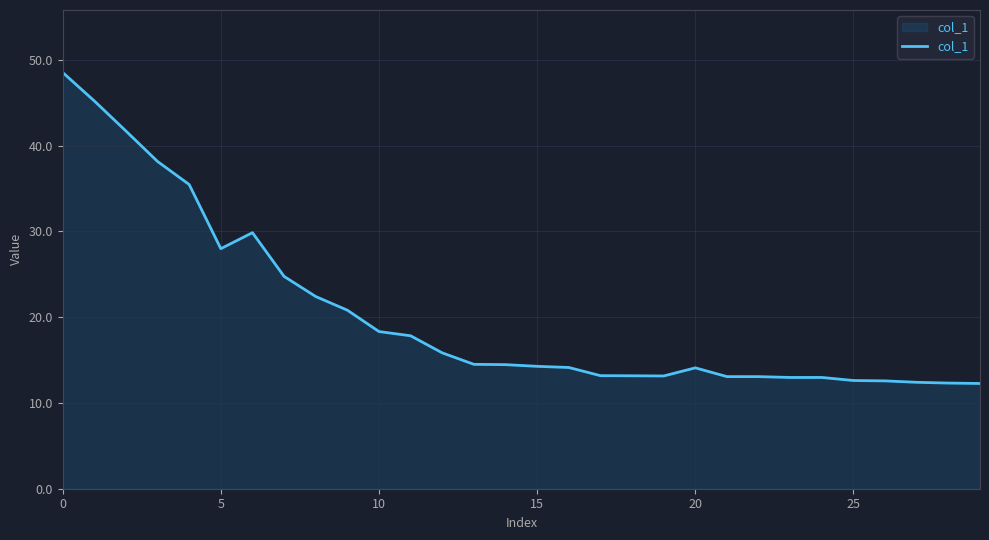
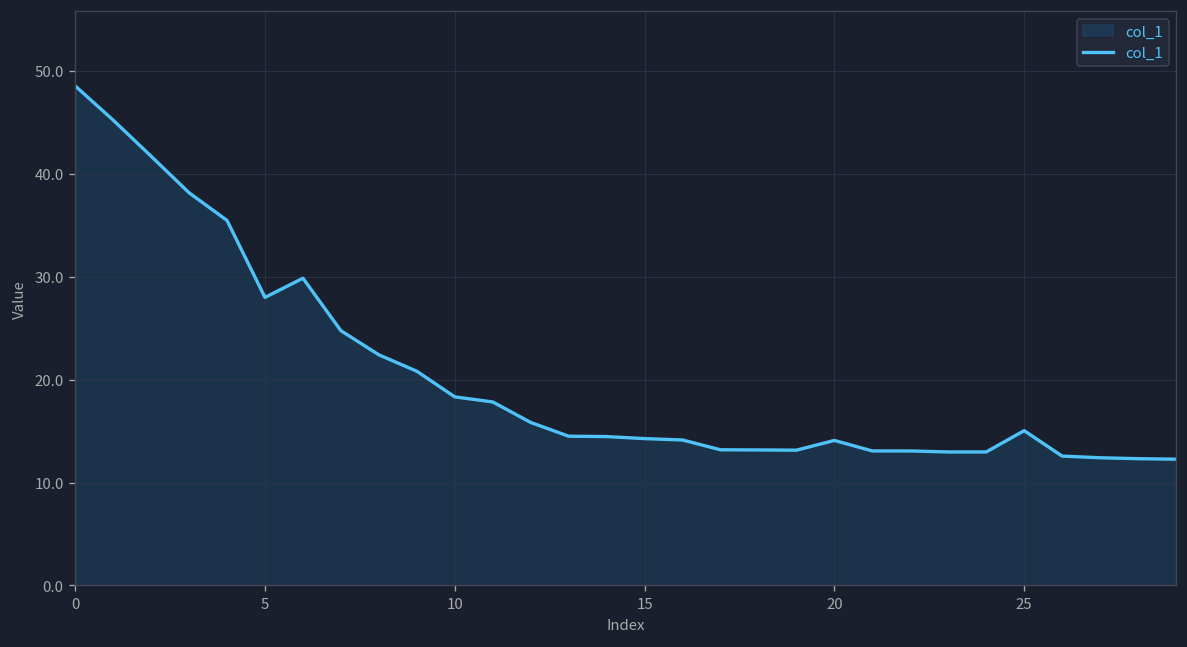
  {
    "0": 49,
    "5": 28,
    "10": 18,
    "15": 14,
    "20": 14,
-   "25": 13
+   "25": 15
  }
